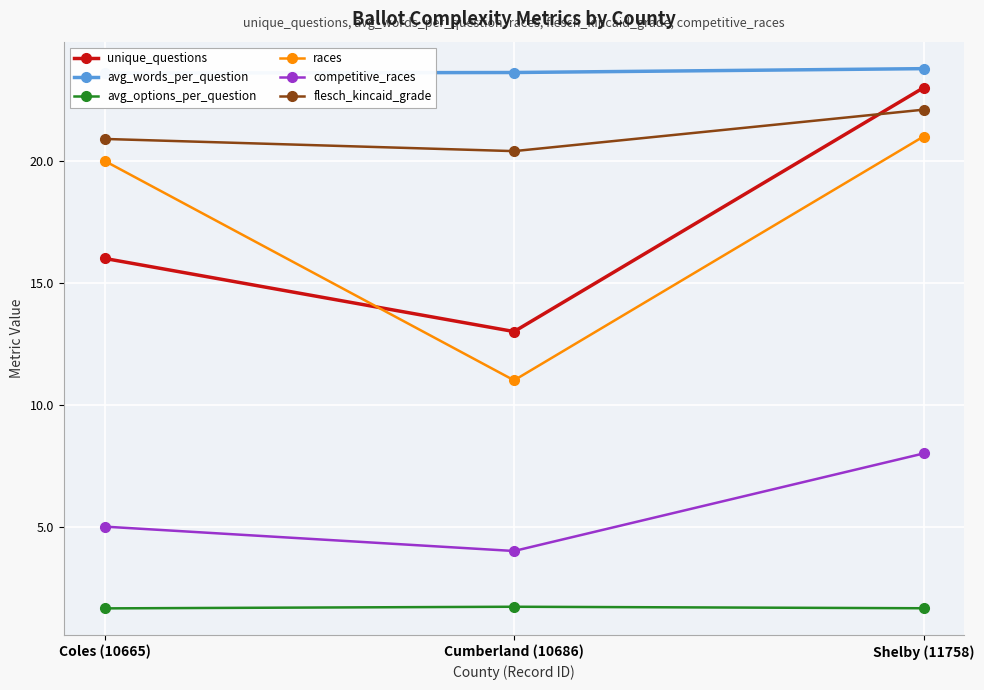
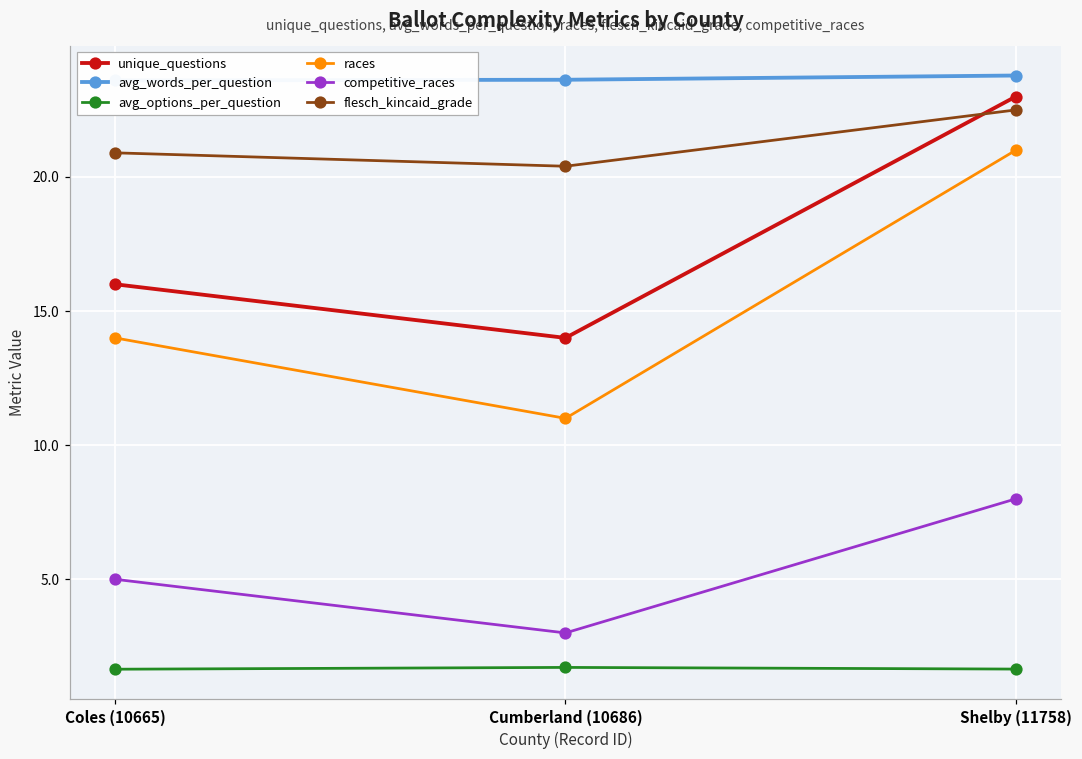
  {
    "unique_questions": {
      "Coles (10665)": 16,
-     "Cumberland (10686)": 13,
+     "Cumberland (10686)": 14,
      "Shelby (11758)": 23
    },
    "avg_words_per_question": {
      "Cumberland (10686)": 23.6,
      "Shelby (11758)": 23.8
    },
    "avg_options_per_question": {
      "Coles (10665)": 1.6,
      "Cumberland (10686)": 1.7,
      "Shelby (11758)": 1.7
    },
    "races": {
-     "Coles (10665)": 20,
+     "Coles (10665)": 14,
      "Cumberland (10686)": 11,
      "Shelby (11758)": 21
    },
    "competitive_races": {
      "Coles (10665)": 5,
-     "Cumberland (10686)": 4,
+     "Cumberland (10686)": 3,
      "Shelby (11758)": 8
    },
    "flesch_kincaid_grade": {
      "Coles (10665)": 20.9,
      "Cumberland (10686)": 20.4,
-     "Shelby (11758)": 22.1
+     "Shelby (11758)": 22.5
    }
  }
